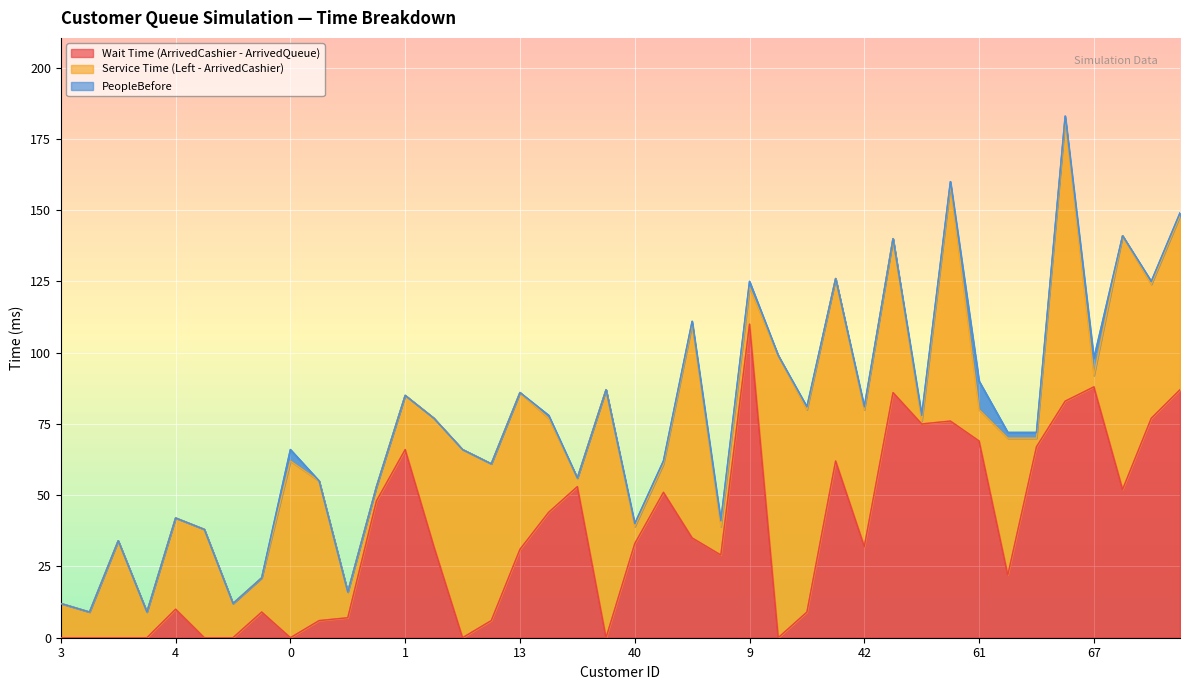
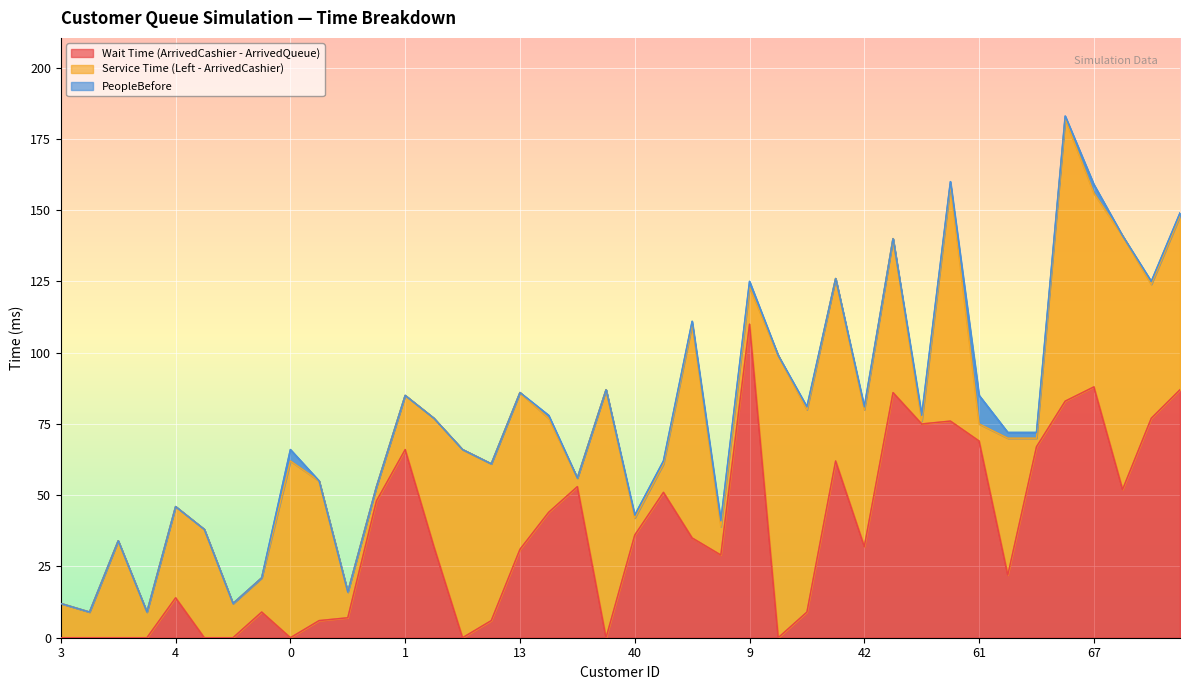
  {
    "Wait Time (ArrivedCashier - ArrivedQueue)": {
-     "4": 10,
+     "4": 14,
      "0": 0,
-     "40": 33,
+     "40": 36,
      "42": 32,
      "61": 69,
      "67": 88
    },
    "Service Time (Left - ArrivedCashier)": {
      "0": 62,
      "40": 6,
      "42": 48,
-     "61": 11,
-     "67": 4
+     "61": 6,
+     "67": 68
    },
    "PeopleBefore": {
      "0": 4,
      "40": 1,
      "42": 1,
      "61": 10,
-     "67": 6
+     "67": 3
    }
  }
